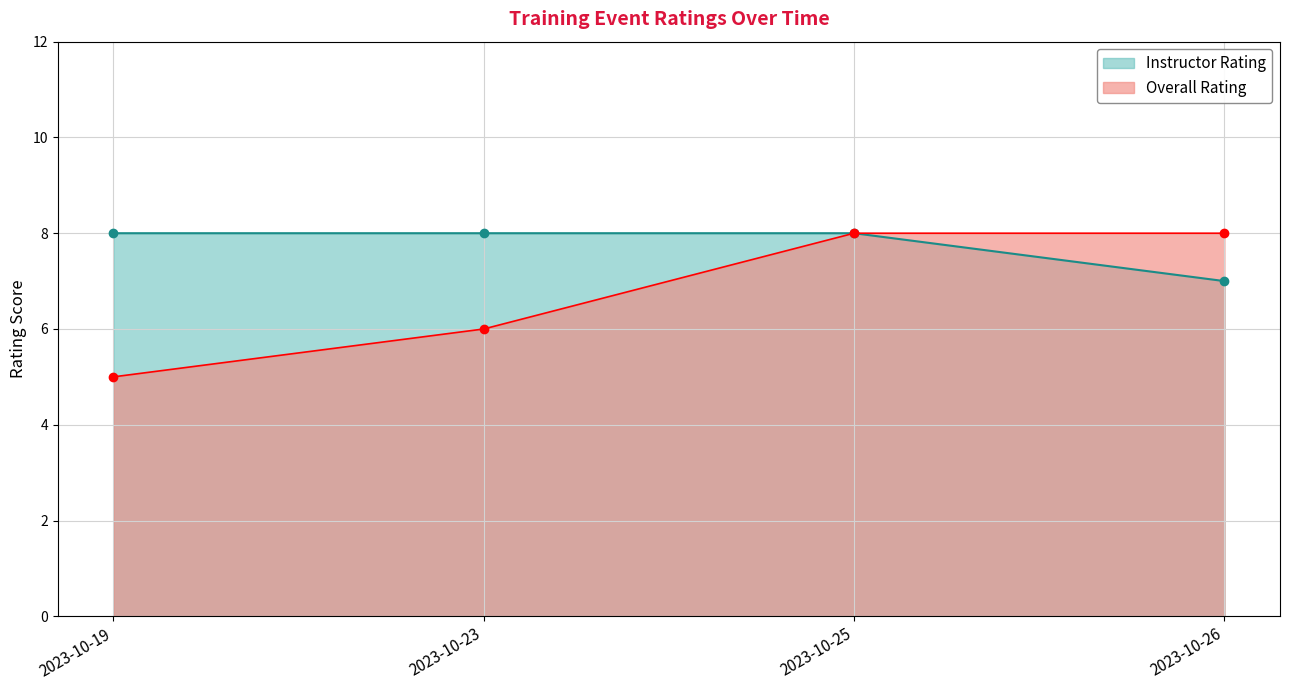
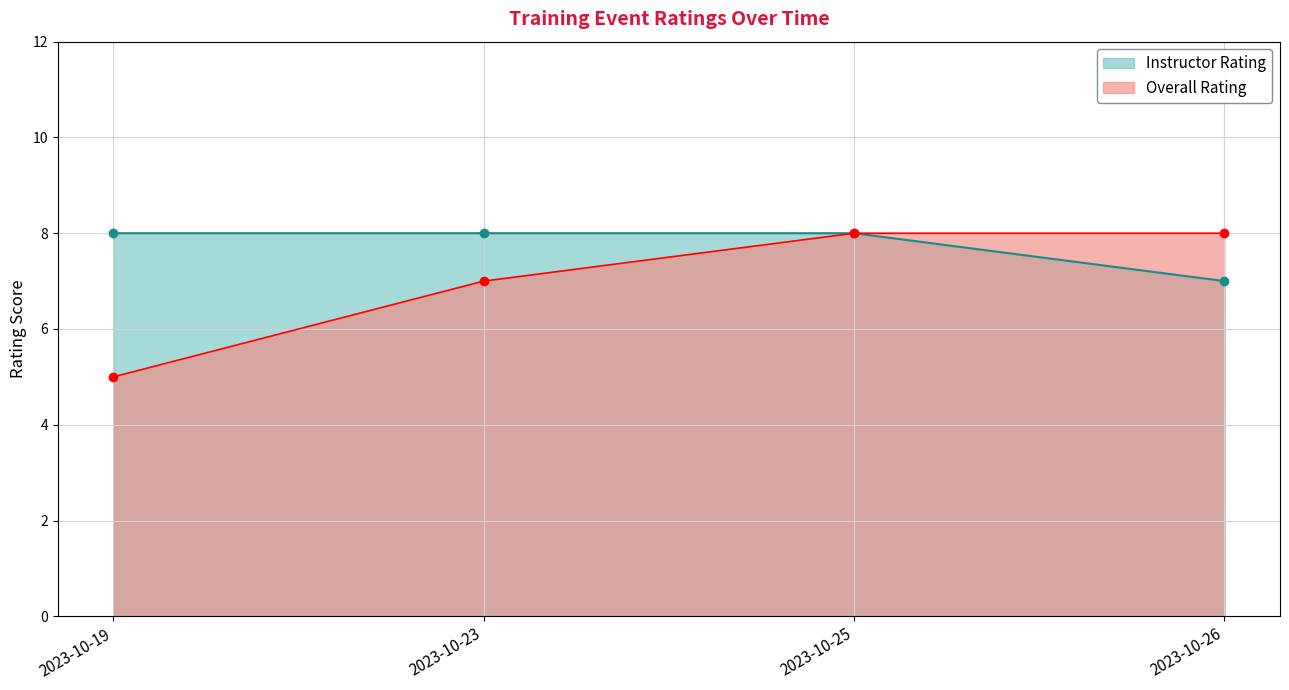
  {
    "Instructor Rating": {
      "2023-10-19": 8,
      "2023-10-23": 8,
      "2023-10-26": 7
    },
    "Overall Rating": {
      "2023-10-19": 5,
-     "2023-10-23": 6,
+     "2023-10-23": 7,
      "2023-10-26": 8
    }
  }
